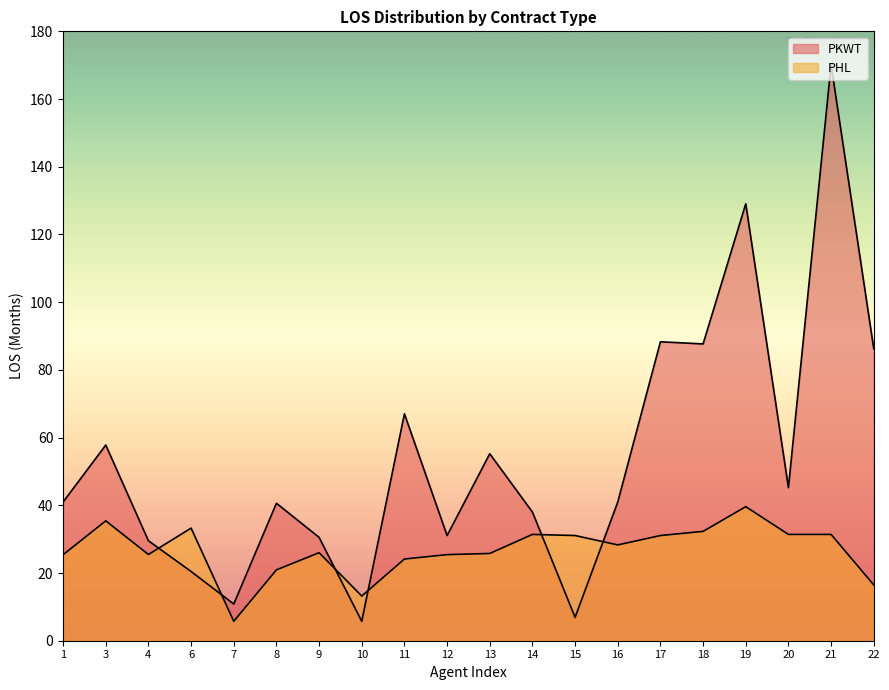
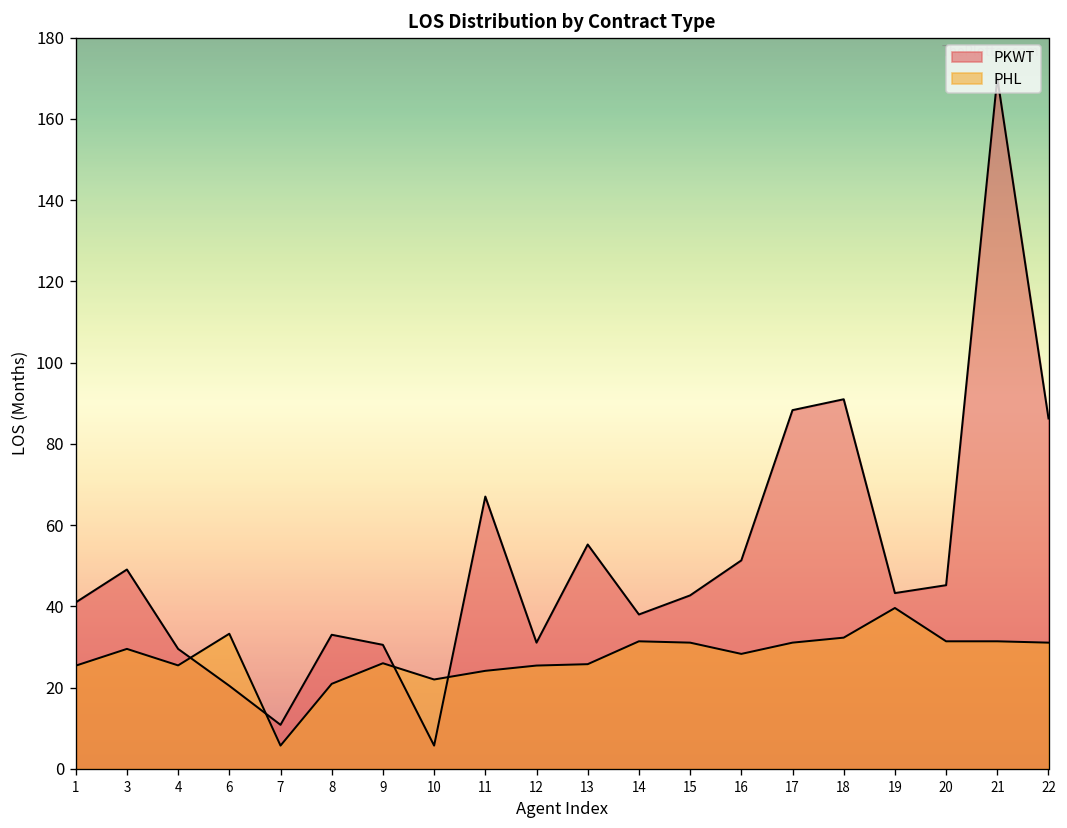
  {
    "PKWT": {
      "1": 41,
-     "3": 58,
+     "3": 49,
      "4": 30,
      "6": 20,
      "7": 11,
-     "8": 41,
+     "8": 33,
      "9": 31,
      "10": 6,
      "11": 67,
      "12": 31,
      "13": 55,
      "14": 38,
-     "15": 7,
-     "16": 41,
+     "15": 43,
+     "16": 51,
      "17": 88,
-     "18": 88,
-     "19": 129,
+     "18": 91,
+     "19": 43,
      "20": 45,
      "22": 86
    },
    "PHL": {
      "1": 25,
-     "3": 35,
+     "3": 30,
      "4": 25,
      "6": 33,
      "7": 6,
      "8": 21,
      "9": 26,
-     "10": 13,
+     "10": 22,
      "11": 24,
      "12": 25,
      "13": 26,
      "14": 31,
      "15": 31,
      "16": 28,
      "17": 31,
      "18": 32,
      "19": 40,
      "20": 31,
      "21": 31,
-     "22": 16
+     "22": 31
    }
  }
